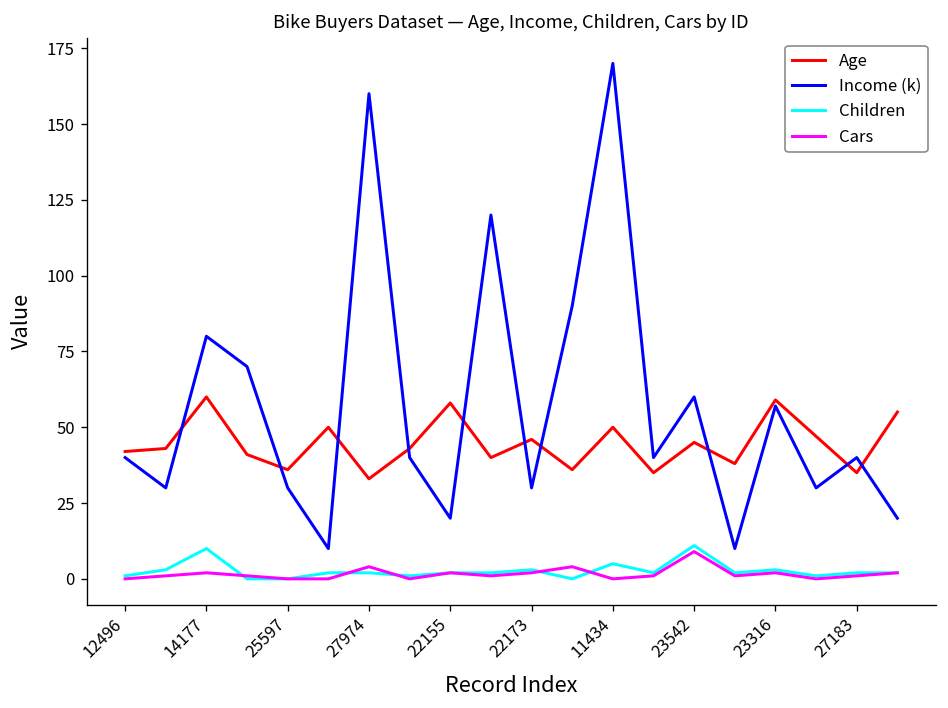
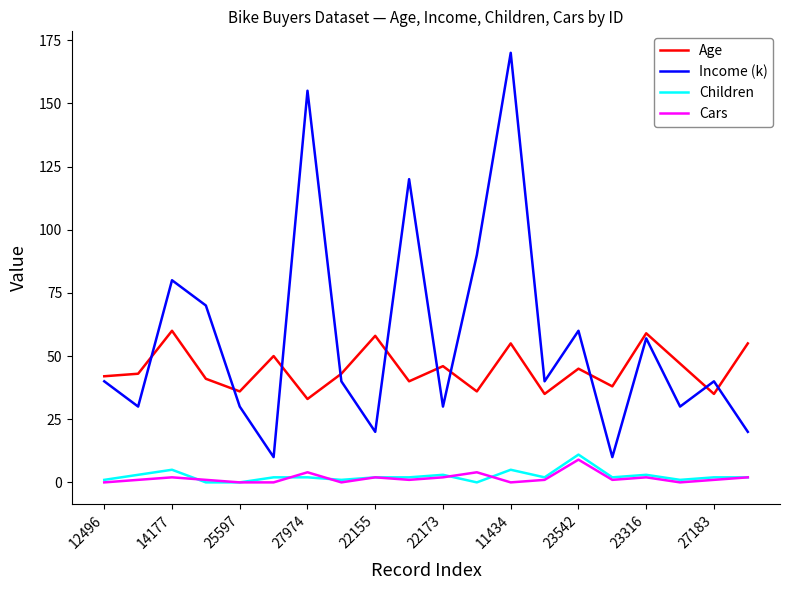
  {
    "Age": {
      "12496": 42,
      "14177": 60,
      "25597": 36,
      "27974": 33,
      "22155": 58,
      "22173": 46,
-     "11434": 50,
+     "11434": 55,
      "23542": 45,
      "23316": 59,
      "27183": 35
    },
    "Income (k)": {
      "12496": 40,
      "14177": 80,
      "25597": 30,
-     "27974": 160,
+     "27974": 155,
      "22155": 20,
      "22173": 30,
      "11434": 170,
      "23542": 60,
      "23316": 57,
      "27183": 40
    },
    "Children": {
-     "14177": 10,
+     "14177": 5,
      "27974": 2,
      "11434": 5,
      "23542": 11,
      "27183": 2
    },
    "Cars": {
      "14177": 2,
      "27974": 4,
      "11434": 0,
      "23542": 9,
      "27183": 1
    }
  }
